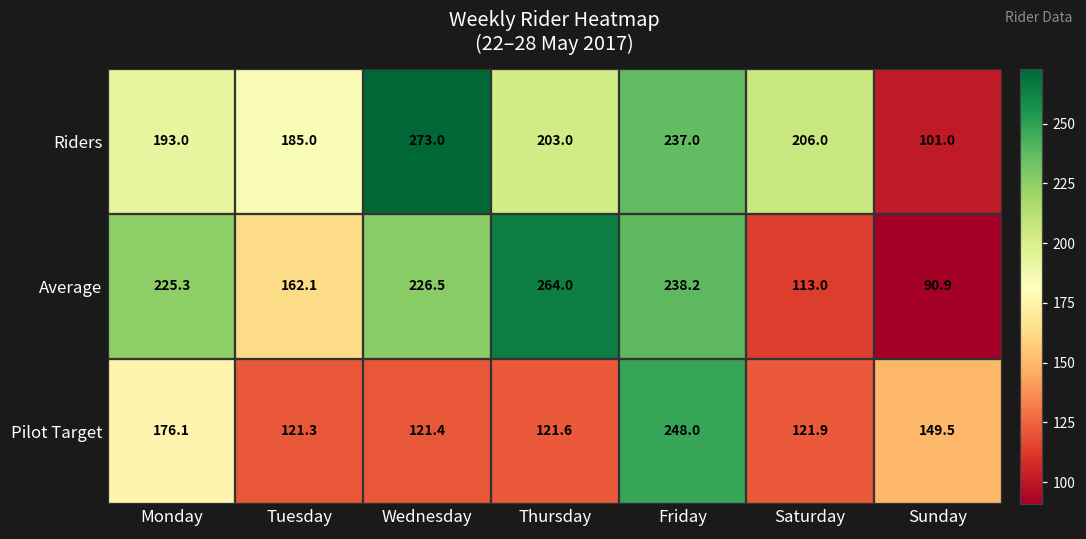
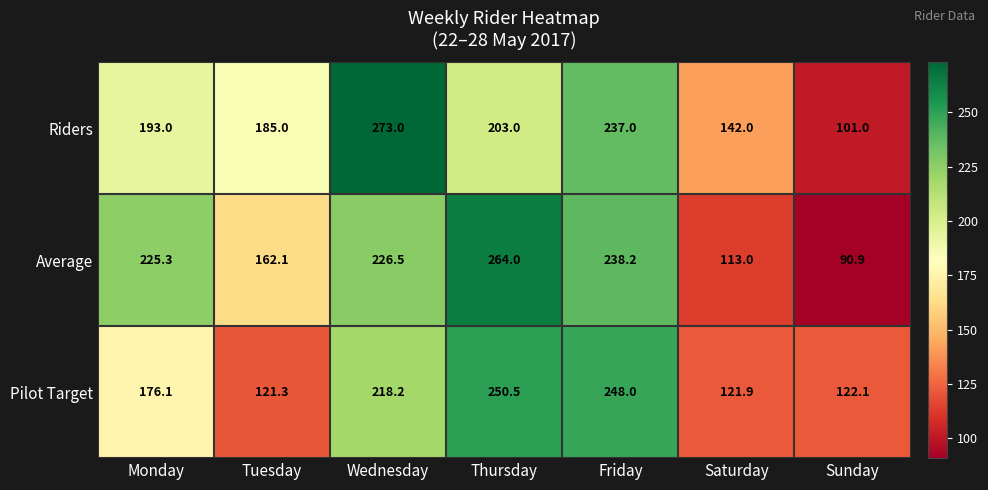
  {
    "Riders": {
      "Monday": 193.0,
      "Tuesday": 185.0,
      "Wednesday": 273.0,
      "Thursday": 203.0,
      "Friday": 237.0,
-     "Saturday": 206.0,
+     "Saturday": 142.0,
      "Sunday": 101.0
    },
    "Average": {
      "Monday": 225.3,
      "Tuesday": 162.1,
      "Wednesday": 226.5,
      "Thursday": 264.0,
      "Friday": 238.2,
      "Saturday": 113.0,
      "Sunday": 90.9
    },
    "Pilot Target": {
      "Monday": 176.1,
      "Tuesday": 121.3,
-     "Wednesday": 121.4,
-     "Thursday": 121.6,
+     "Wednesday": 218.2,
+     "Thursday": 250.5,
      "Friday": 248.0,
      "Saturday": 121.9,
-     "Sunday": 149.5
+     "Sunday": 122.1
    }
  }
